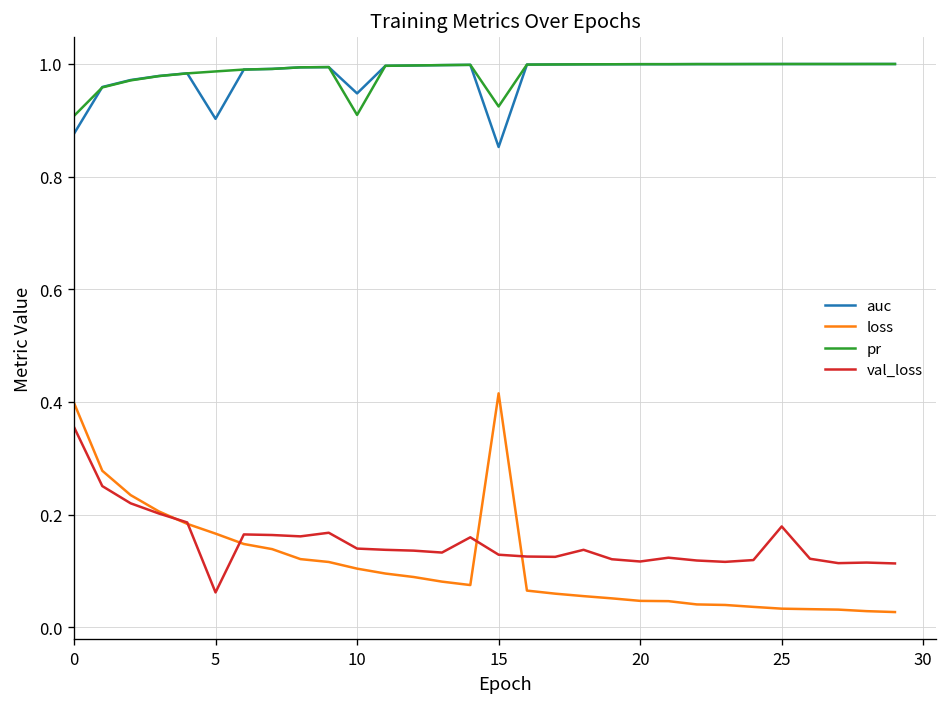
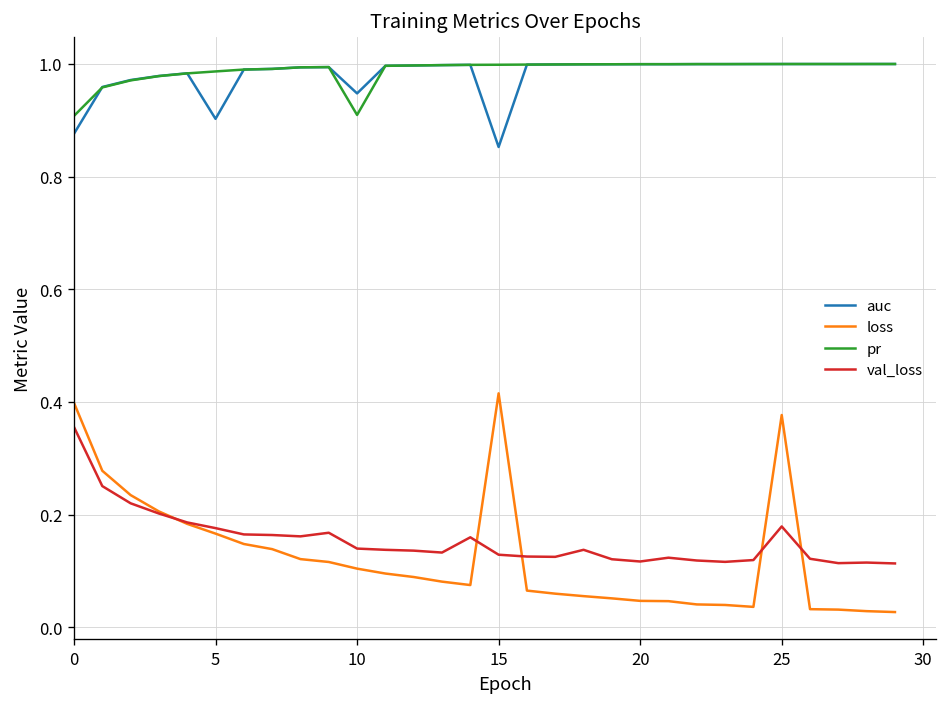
  {
    "auc": {
      "0": 0.88,
      "5": 0.90,
      "10": 0.95,
      "15": 0.85
    },
    "loss": {
      "0": 0.40,
      "5": 0.17,
      "10": 0.10,
      "15": 0.42,
      "20": 0.05,
-     "25": 0.03
+     "25": 0.38
    },
    "pr": {
      "0": 0.91,
      "5": 0.99,
      "10": 0.91,
-     "15": 0.92
+     "15": 1.00
    },
    "val_loss": {
      "0": 0.36,
-     "5": 0.06,
+     "5": 0.18,
      "10": 0.14,
      "15": 0.13,
      "20": 0.12,
      "25": 0.18
    }
  }
